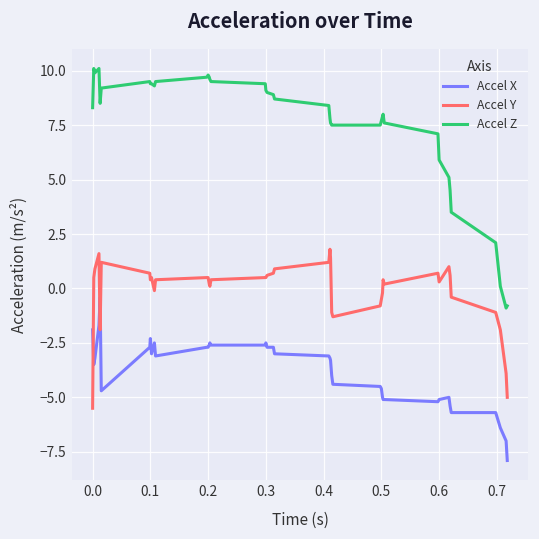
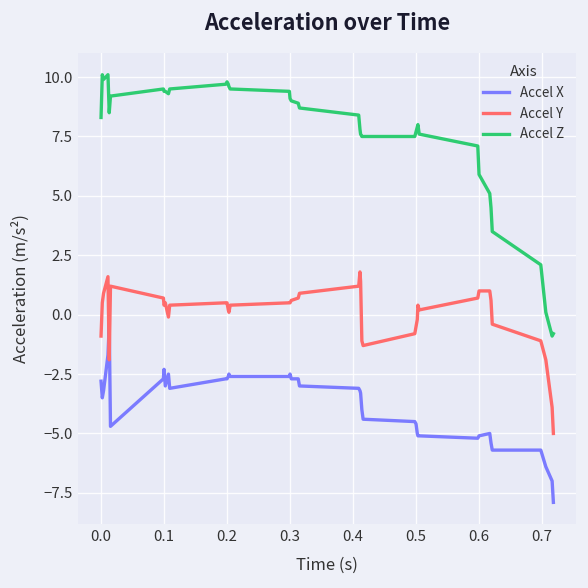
  {
    "Accel X": {
-     "0.0": -1.9,
+     "0.0": -2.8,
      "0.1": -2.3,
      "0.2": -2.7,
      "0.3": -2.5,
      "0.5": -4.6,
      "0.6": -5.1
    },
    "Accel Y": {
-     "0.0": -5.5,
+     "0.0": -0.9,
      "0.1": 0.4,
      "0.2": 0.5,
      "0.3": 0.5,
      "0.5": -0.5,
-     "0.6": 0.3
+     "0.6": 1.0
    },
    "Accel Z": {
      "0.0": 8.3,
      "0.1": 9.4,
      "0.2": 9.8,
      "0.3": 9.1,
      "0.5": 7.7,
      "0.6": 5.9
    }
  }
